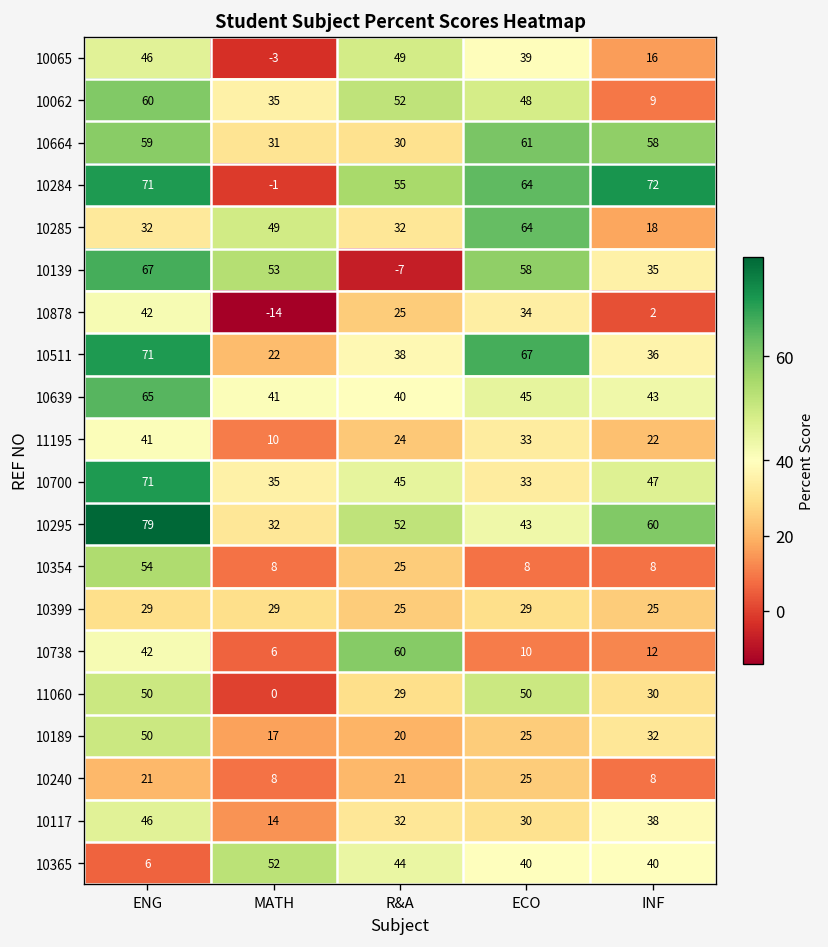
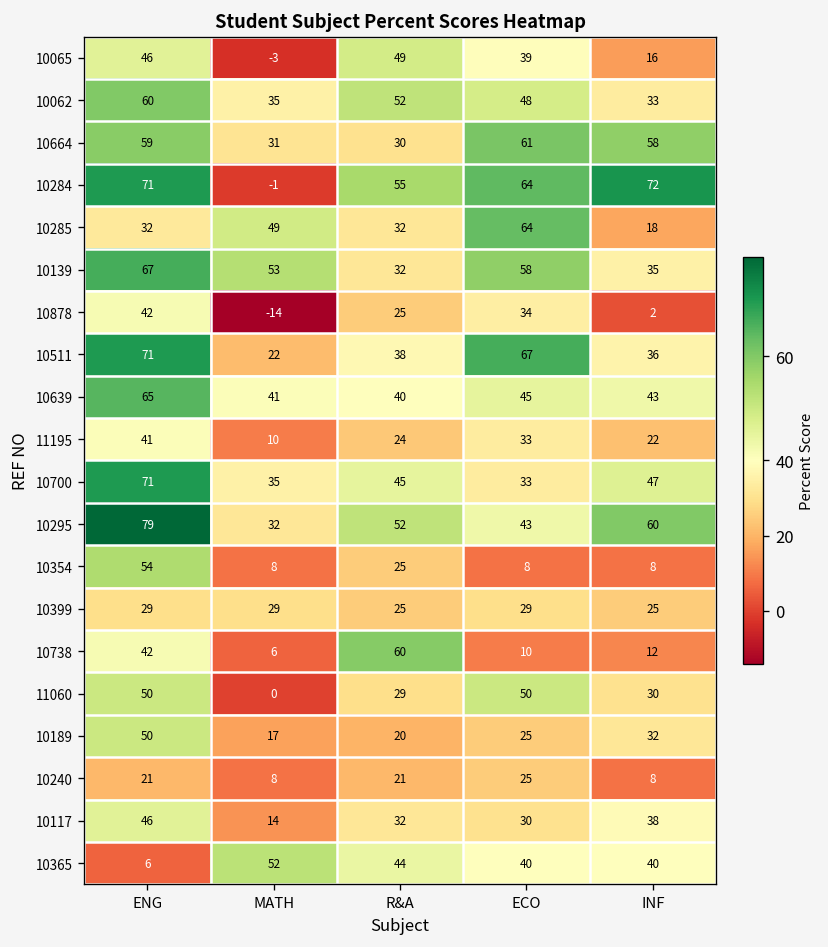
  {
    "10065": {
      "ENG": 46,
      "MATH": -3,
      "R&A": 49,
      "ECO": 39,
      "INF": 16
    },
    "10062": {
      "ENG": 60,
      "MATH": 35,
      "R&A": 52,
      "ECO": 48,
-     "INF": 9
+     "INF": 33
    },
    "10664": {
      "ENG": 59,
      "MATH": 31,
      "R&A": 30,
      "ECO": 61,
      "INF": 58
    },
    "10284": {
      "ENG": 71,
      "MATH": -1,
      "R&A": 55,
      "ECO": 64,
      "INF": 72
    },
    "10285": {
      "ENG": 32,
      "MATH": 49,
      "R&A": 32,
      "ECO": 64,
      "INF": 18
    },
    "10139": {
      "ENG": 67,
      "MATH": 53,
-     "R&A": -7,
+     "R&A": 32,
      "ECO": 58,
      "INF": 35
    },
    "10878": {
      "ENG": 42,
      "MATH": -14,
      "R&A": 25,
      "ECO": 34,
      "INF": 2
    },
    "10511": {
      "ENG": 71,
      "MATH": 22,
      "R&A": 38,
      "ECO": 67,
      "INF": 36
    },
    "10639": {
      "ENG": 65,
      "MATH": 41,
      "R&A": 40,
      "ECO": 45,
      "INF": 43
    },
    "11195": {
      "ENG": 41,
      "MATH": 10,
      "R&A": 24,
      "ECO": 33,
      "INF": 22
    },
    "10700": {
      "ENG": 71,
      "MATH": 35,
      "R&A": 45,
      "ECO": 33,
      "INF": 47
    },
    "10295": {
      "ENG": 79,
      "MATH": 32,
      "R&A": 52,
      "ECO": 43,
      "INF": 60
    },
    "10354": {
      "ENG": 54,
      "MATH": 8,
      "R&A": 25,
      "ECO": 8,
      "INF": 8
    },
    "10399": {
      "ENG": 29,
      "MATH": 29,
      "R&A": 25,
      "ECO": 29,
      "INF": 25
    },
    "10738": {
      "ENG": 42,
      "MATH": 6,
      "R&A": 60,
      "ECO": 10,
      "INF": 12
    },
    "11060": {
      "ENG": 50,
      "MATH": 0,
      "R&A": 29,
      "ECO": 50,
      "INF": 30
    },
    "10189": {
      "ENG": 50,
      "MATH": 17,
      "R&A": 20,
      "ECO": 25,
      "INF": 32
    },
    "10240": {
      "ENG": 21,
      "MATH": 8,
      "R&A": 21,
      "ECO": 25,
      "INF": 8
    },
    "10117": {
      "ENG": 46,
      "MATH": 14,
      "R&A": 32,
      "ECO": 30,
      "INF": 38
    },
    "10365": {
      "ENG": 6,
      "MATH": 52,
      "R&A": 44,
      "ECO": 40,
      "INF": 40
    }
  }
